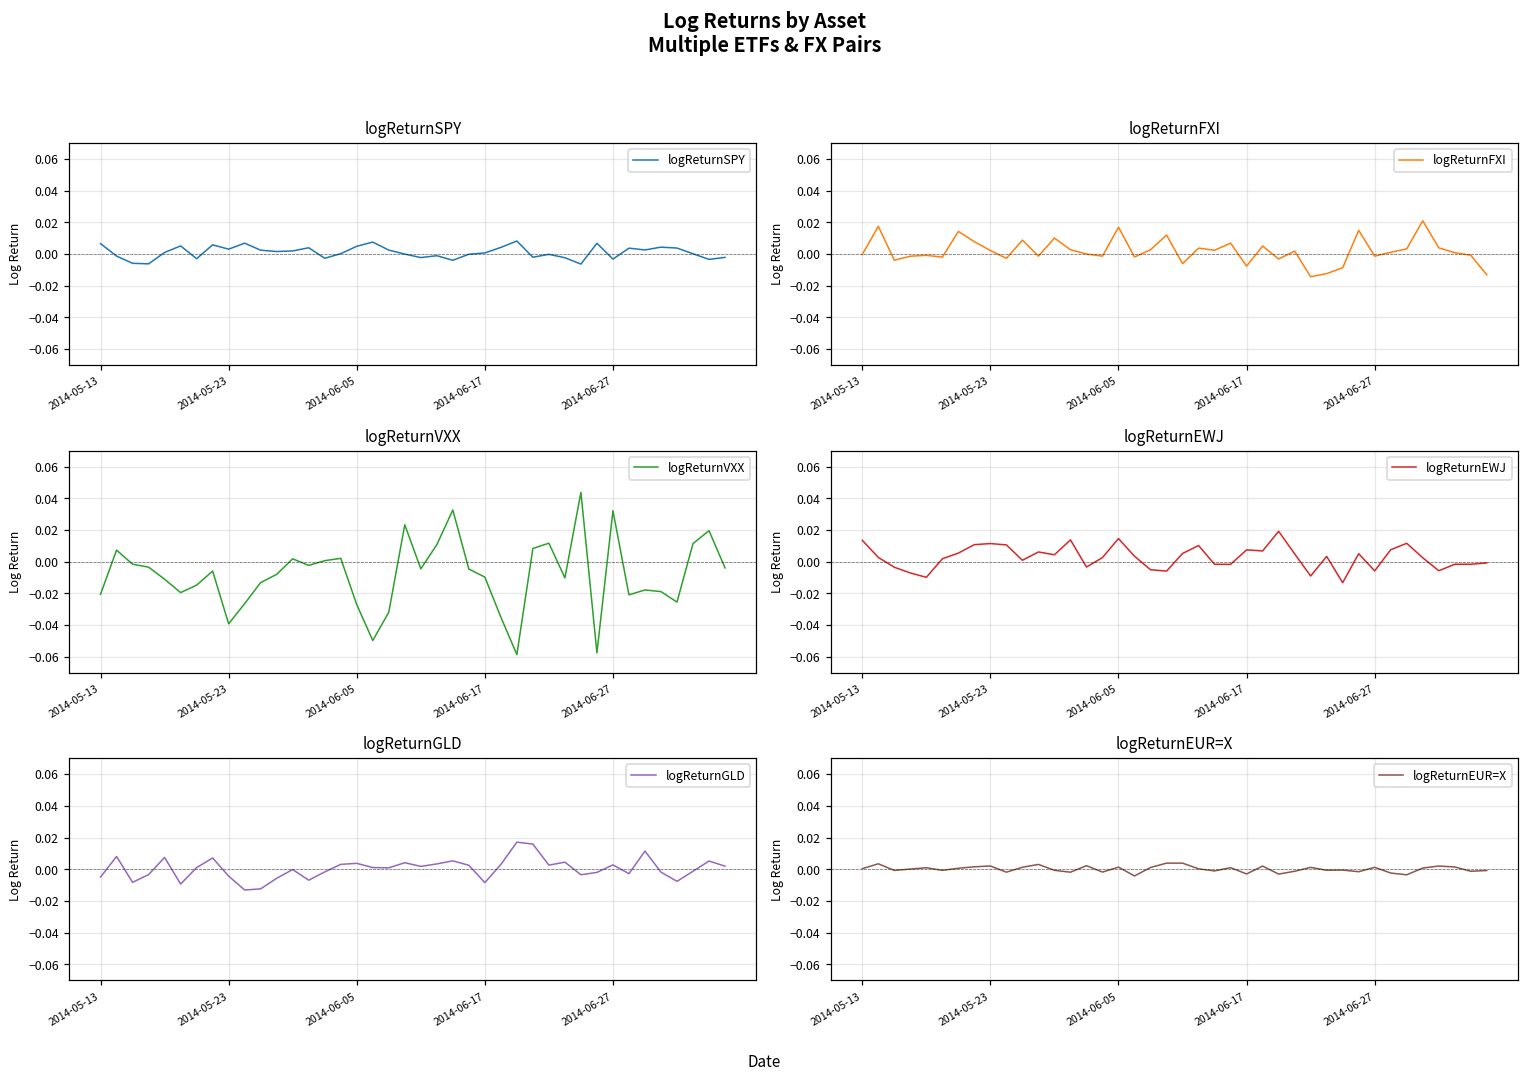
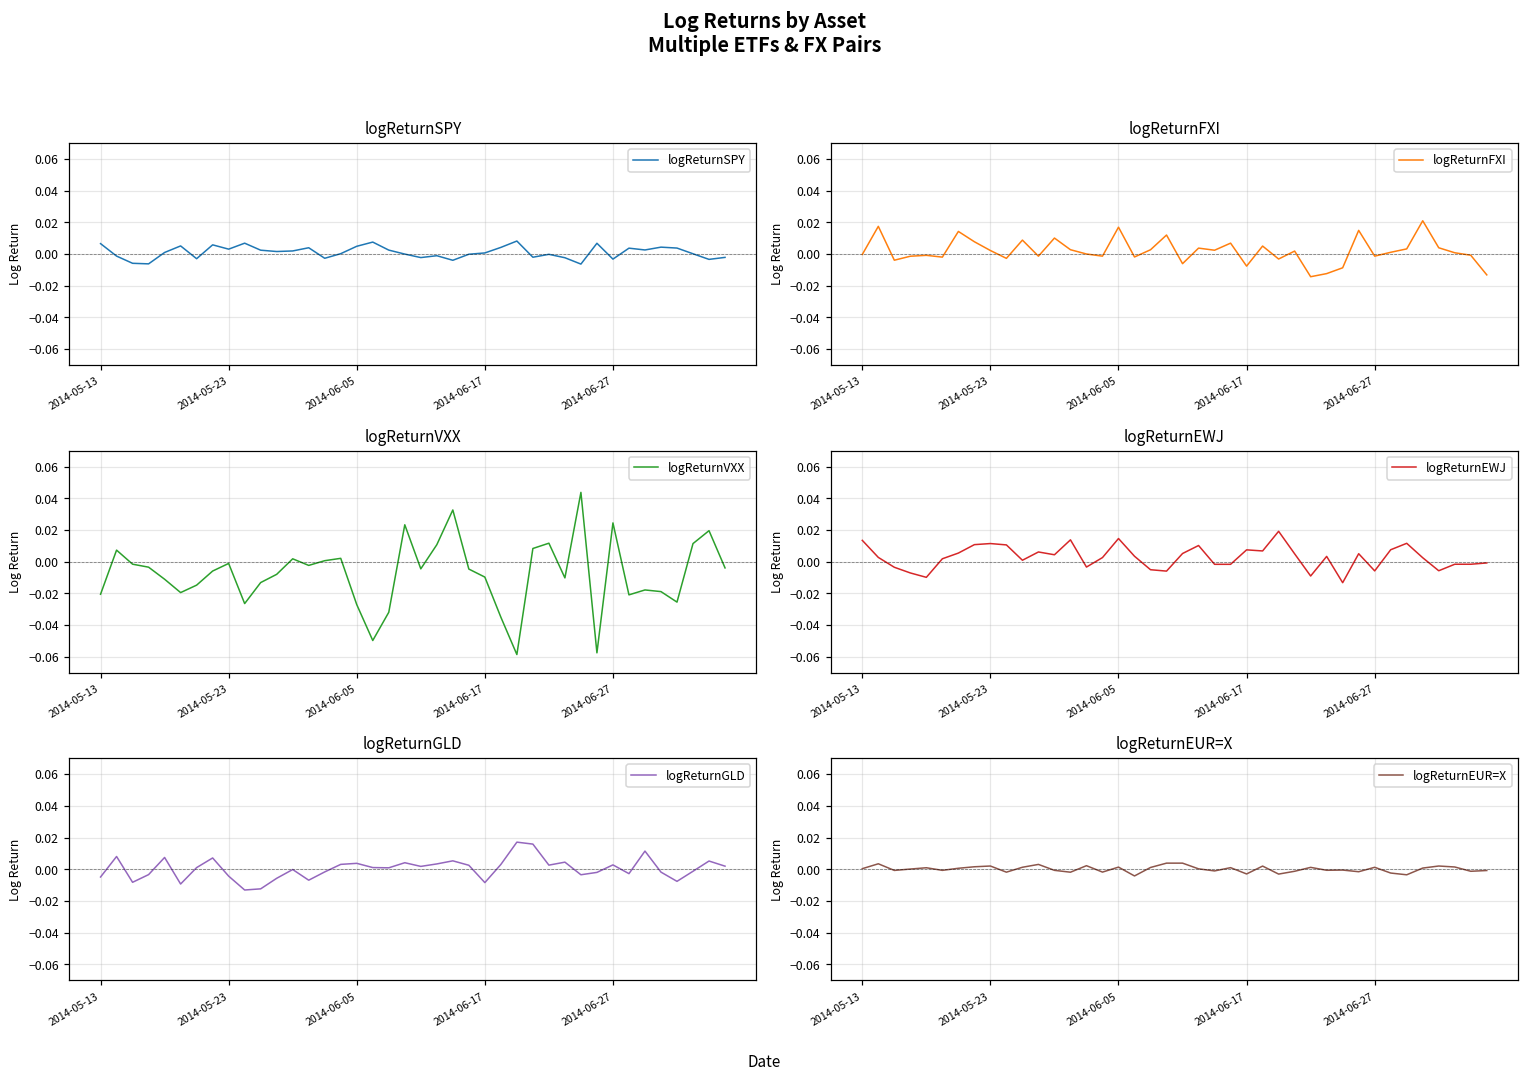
  {
    "logReturnSPY": {
      "2014-05-13": 0.007,
      "2014-05-23": 0.003,
      "2014-06-05": 0.005,
      "2014-06-17": 0.001,
      "2014-06-27": -0.003
    },
    "logReturnFXI": {
      "2014-05-13": 0.000,
      "2014-05-23": 0.002,
      "2014-06-05": 0.017,
      "2014-06-17": -0.008,
      "2014-06-27": -0.001
    },
    "logReturnVXX": {
      "2014-05-13": -0.021,
-     "2014-05-23": -0.039,
+     "2014-05-23": -0.001,
      "2014-06-05": -0.027,
      "2014-06-17": -0.010,
-     "2014-06-27": 0.032
+     "2014-06-27": 0.024
    },
    "logReturnEWJ": {
      "2014-05-13": 0.013,
      "2014-05-23": 0.011,
      "2014-06-05": 0.015,
      "2014-06-17": 0.007,
      "2014-06-27": -0.006
    },
    "logReturnGLD": {
      "2014-05-13": -0.005,
      "2014-05-23": -0.004,
      "2014-06-05": 0.004,
      "2014-06-17": -0.008,
      "2014-06-27": 0.003
    },
    "logReturnEUR=X": {
      "2014-05-13": 0.000,
      "2014-05-23": 0.002,
      "2014-06-05": 0.001,
      "2014-06-17": -0.003,
      "2014-06-27": 0.001
    }
  }
